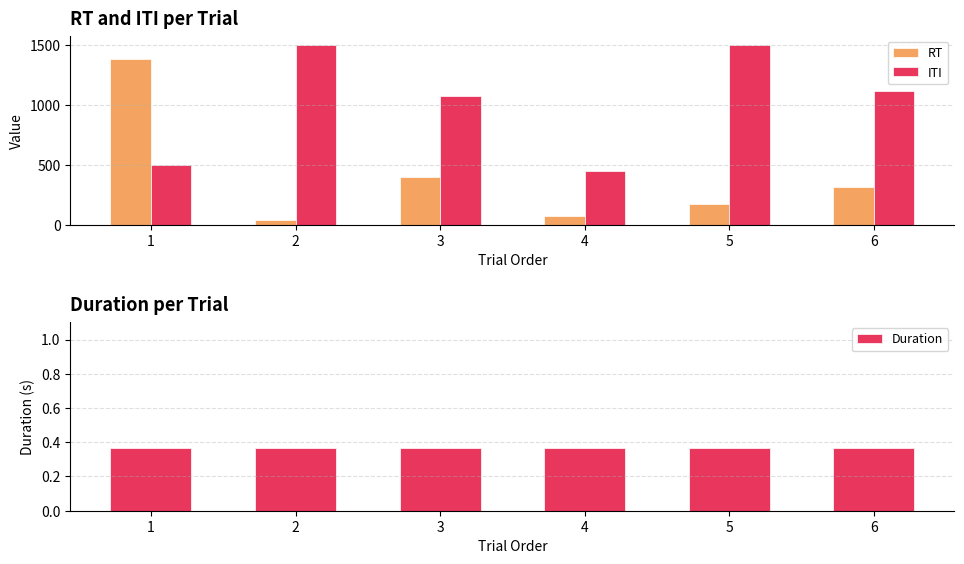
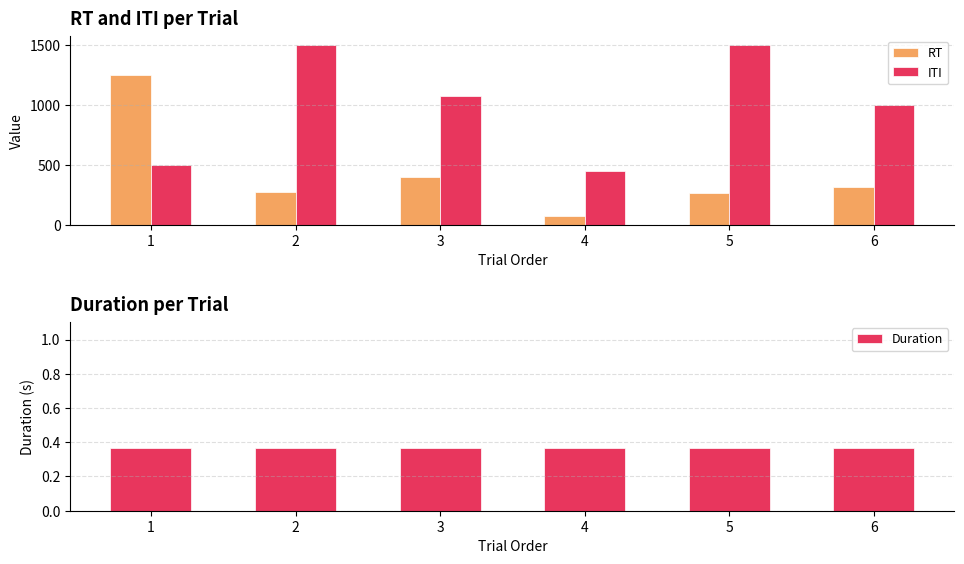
  {
    "RT and ITI per Trial": {
      "RT": {
-       "1": 1380,
-       "2": 40,
+       "1": 1240,
+       "2": 270,
        "3": 400,
        "4": 70,
-       "5": 170,
+       "5": 260,
        "6": 310
      },
      "ITI": {
        "1": 500,
        "2": 1500,
        "3": 1070,
        "4": 450,
        "5": 1500,
-       "6": 1110
+       "6": 1000
      }
    },
    "Duration per Trial": {
      "1": 0.37,
      "2": 0.37,
      "3": 0.37,
      "4": 0.37,
      "5": 0.37,
      "6": 0.37
    }
  }
